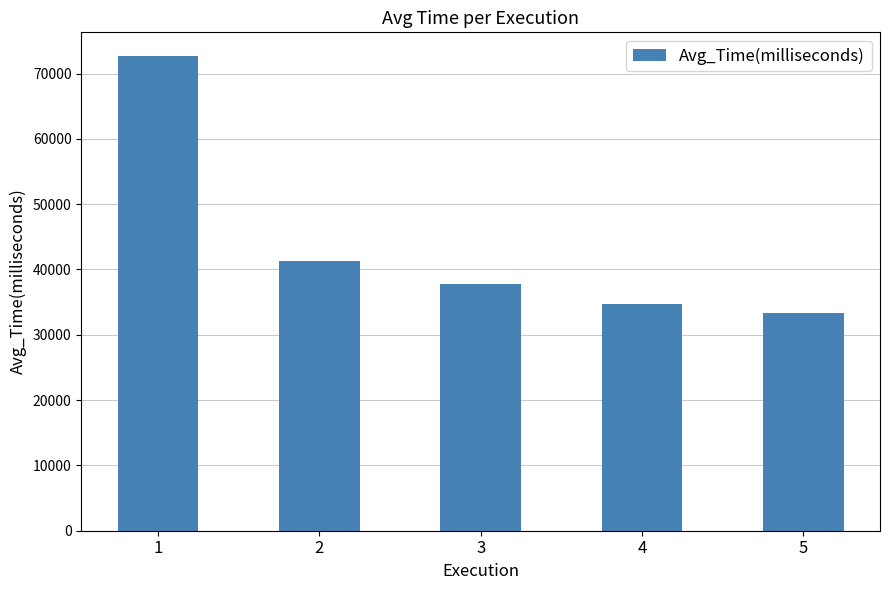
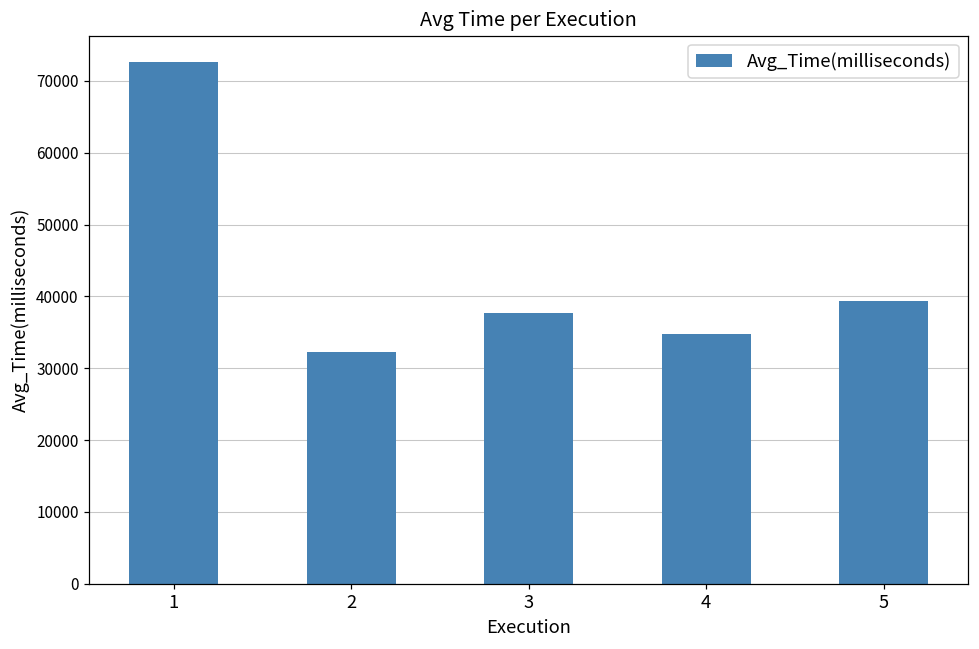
  {
    "1": 73000,
-   "2": 41000,
+   "2": 32000,
    "3": 38000,
    "4": 35000,
-   "5": 33000
+   "5": 39000
  }
